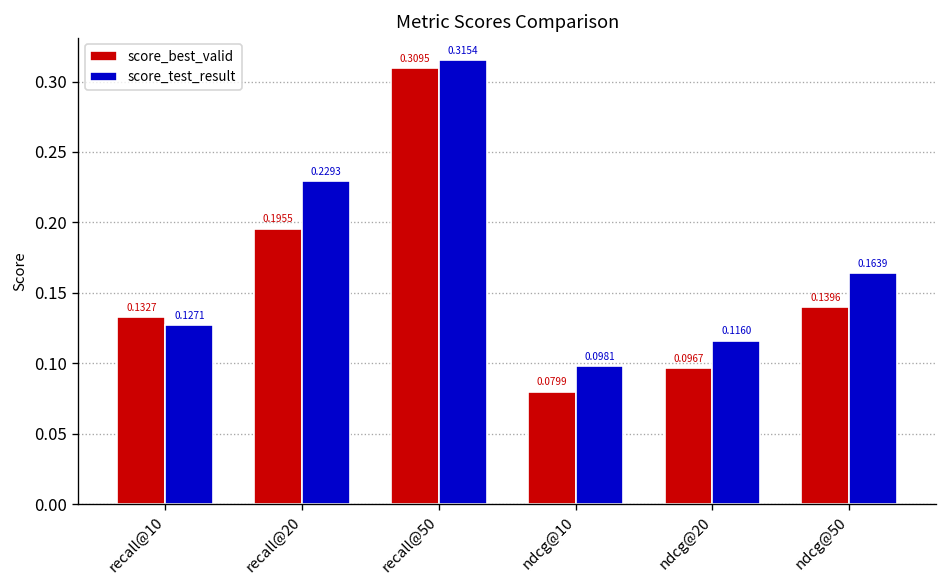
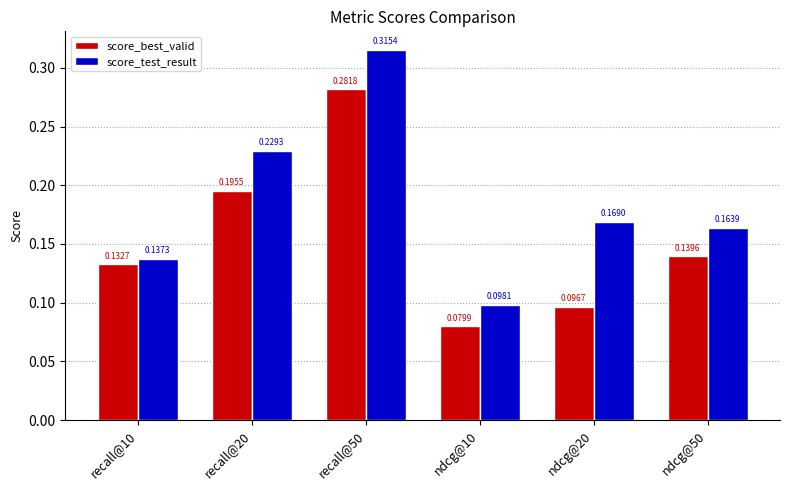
  {
    "score_best_valid": {
      "recall@10": 0.1327,
      "recall@20": 0.1955,
-     "recall@50": 0.3095,
+     "recall@50": 0.2818,
      "ndcg@10": 0.0799,
      "ndcg@20": 0.0967,
      "ndcg@50": 0.1396
    },
    "score_test_result": {
-     "recall@10": 0.1271,
+     "recall@10": 0.1373,
      "recall@20": 0.2293,
      "recall@50": 0.3154,
      "ndcg@10": 0.0981,
-     "ndcg@20": 0.1160,
+     "ndcg@20": 0.1690,
      "ndcg@50": 0.1639
    }
  }
